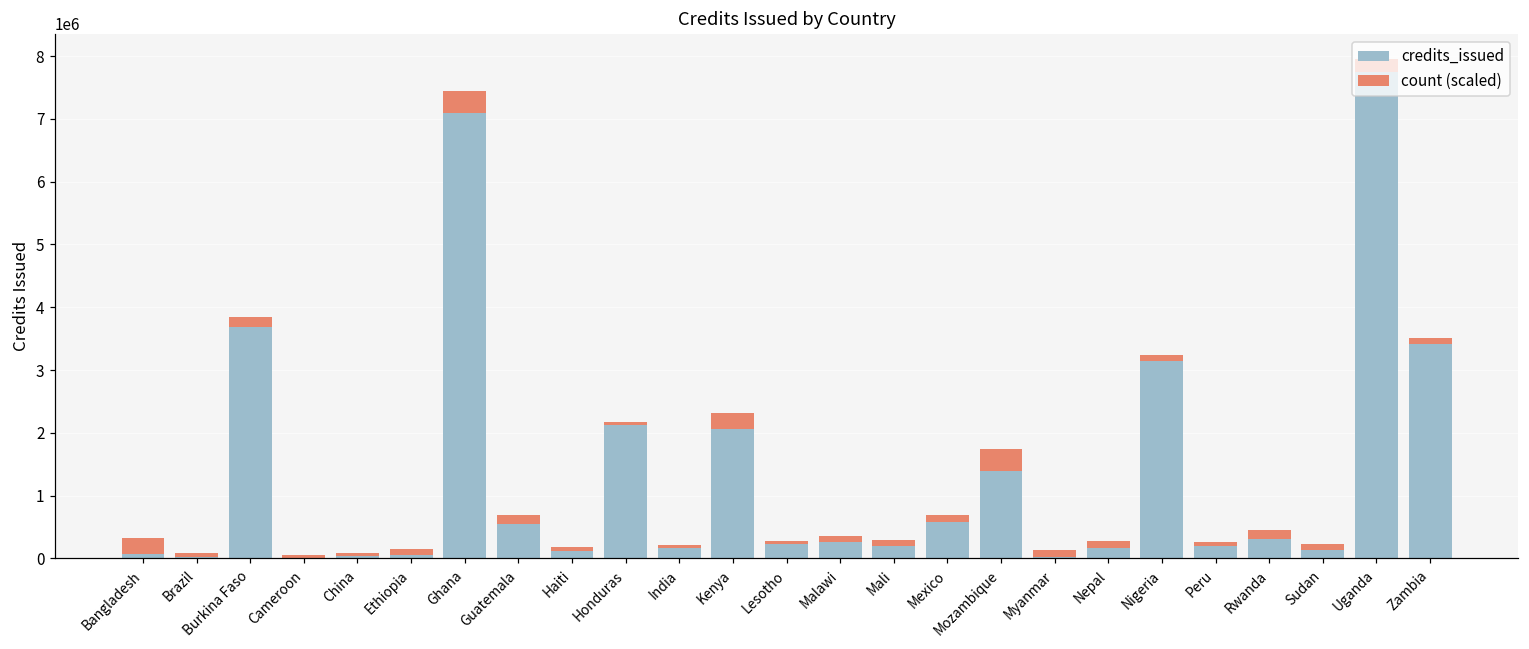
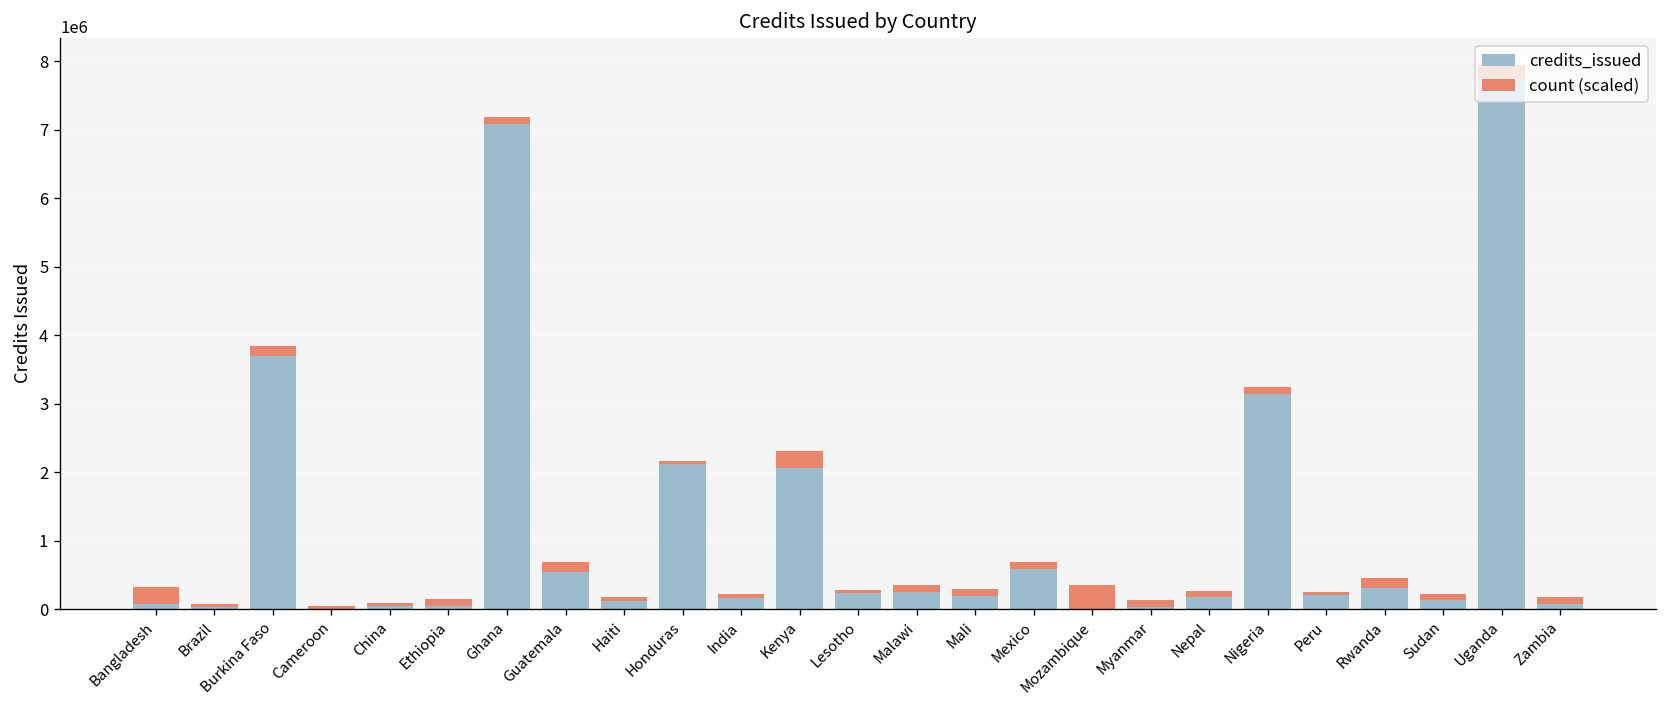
  {
    "credits_issued": {
      "Bangladesh": 100000,
      "Burkina Faso": 3700000,
      "Ethiopia": 0,
      "Ghana": 7100000,
      "Guatemala": 500000,
      "Haiti": 100000,
      "Honduras": 2100000,
      "India": 200000,
      "Kenya": 2100000,
      "Lesotho": 200000,
      "Malawi": 300000,
      "Mali": 200000,
      "Mexico": 600000,
-     "Mozambique": 1400000,
+     "Mozambique": 0,
      "Nepal": 200000,
      "Nigeria": 3100000,
      "Peru": 200000,
      "Rwanda": 300000,
      "Sudan": 100000,
-     "Zambia": 3400000
+     "Zambia": 100000
    },
    "count (scaled)": {
      "Bangladesh": 300000,
      "Brazil": 100000,
      "Burkina Faso": 200000,
      "Cameroon": 100000,
      "China": 100000,
      "Ethiopia": 100000,
-     "Ghana": 400000,
+     "Ghana": 100000,
      "Guatemala": 200000,
      "Haiti": 100000,
      "Honduras": 100000,
      "India": 100000,
      "Kenya": 300000,
      "Lesotho": 100000,
      "Malawi": 100000,
      "Mali": 100000,
      "Mexico": 100000,
      "Mozambique": 400000,
      "Myanmar": 100000,
      "Nepal": 100000,
      "Nigeria": 100000,
      "Peru": 100000,
      "Rwanda": 200000,
      "Sudan": 100000,
      "Zambia": 100000
    }
  }
